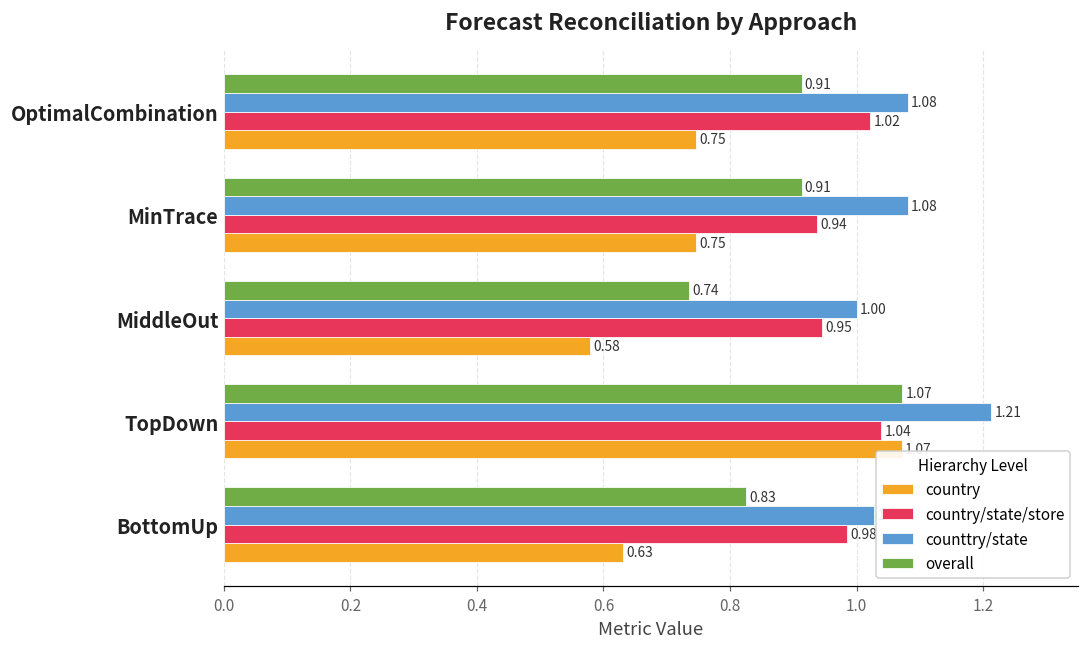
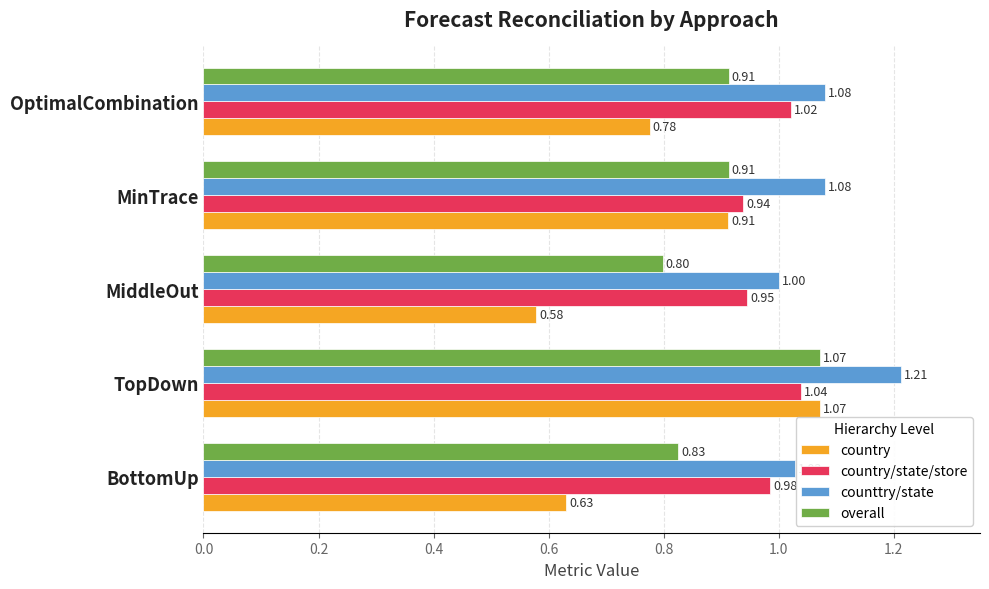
  {
    "country": {
-     "OptimalCombination": 0.75,
-     "MinTrace": 0.75,
+     "OptimalCombination": 0.78,
+     "MinTrace": 0.91,
      "MiddleOut": 0.58,
      "TopDown": 1.07,
      "BottomUp": 0.63
    },
    "country/state/store": {
      "OptimalCombination": 1.02,
      "MinTrace": 0.94,
      "MiddleOut": 0.95,
      "TopDown": 1.04
    },
    "counttry/state": {
      "OptimalCombination": 1.08,
      "MinTrace": 1.08,
      "MiddleOut": 1.00,
      "TopDown": 1.21
    },
    "overall": {
      "OptimalCombination": 0.91,
      "MinTrace": 0.91,
-     "MiddleOut": 0.74,
+     "MiddleOut": 0.80,
      "TopDown": 1.07,
      "BottomUp": 0.83
    }
  }
